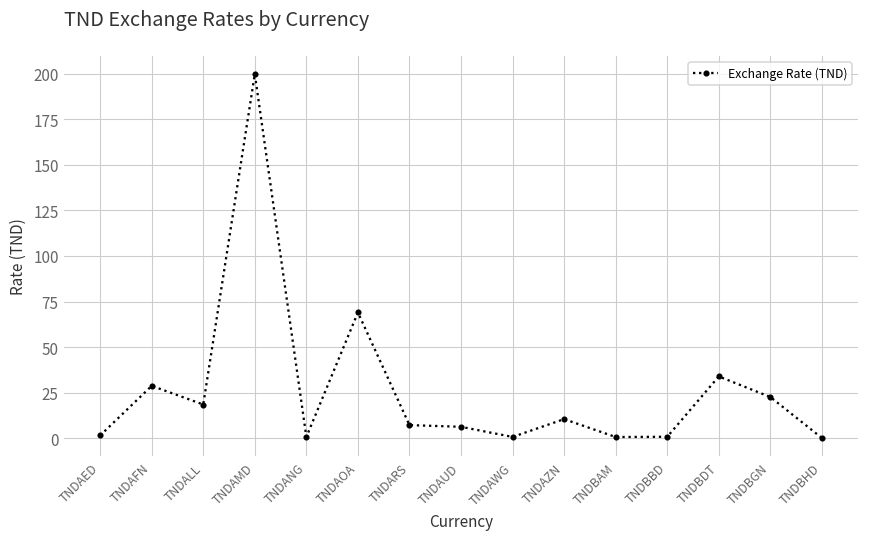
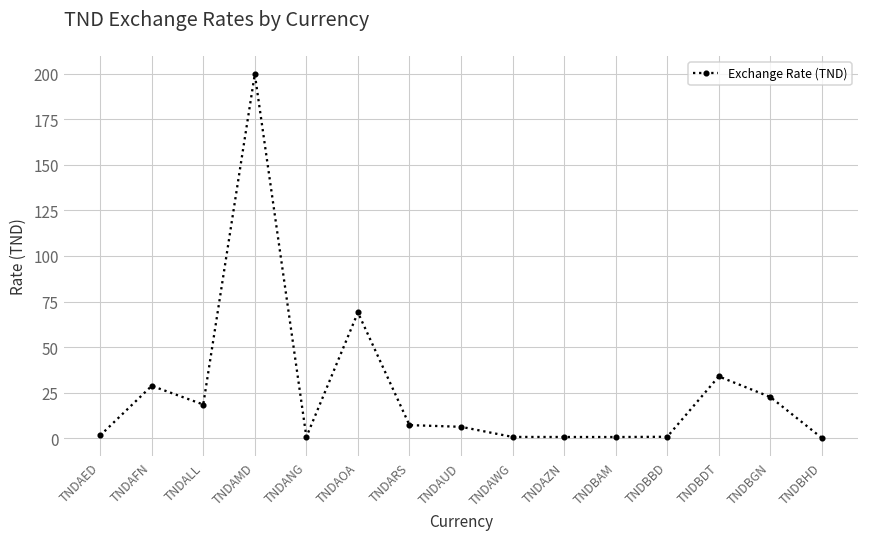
  {
    "TNDAED": 2,
    "TNDAFN": 29,
    "TNDALL": 19,
    "TNDAMD": 200,
    "TNDANG": 1,
    "TNDAOA": 69,
    "TNDARS": 7,
    "TNDAUD": 6,
    "TNDAWG": 1,
-   "TNDAZN": 11,
+   "TNDAZN": 1,
    "TNDBAM": 1,
    "TNDBBD": 1,
    "TNDBDT": 34,
    "TNDBGN": 23,
    "TNDBHD": 0
  }
